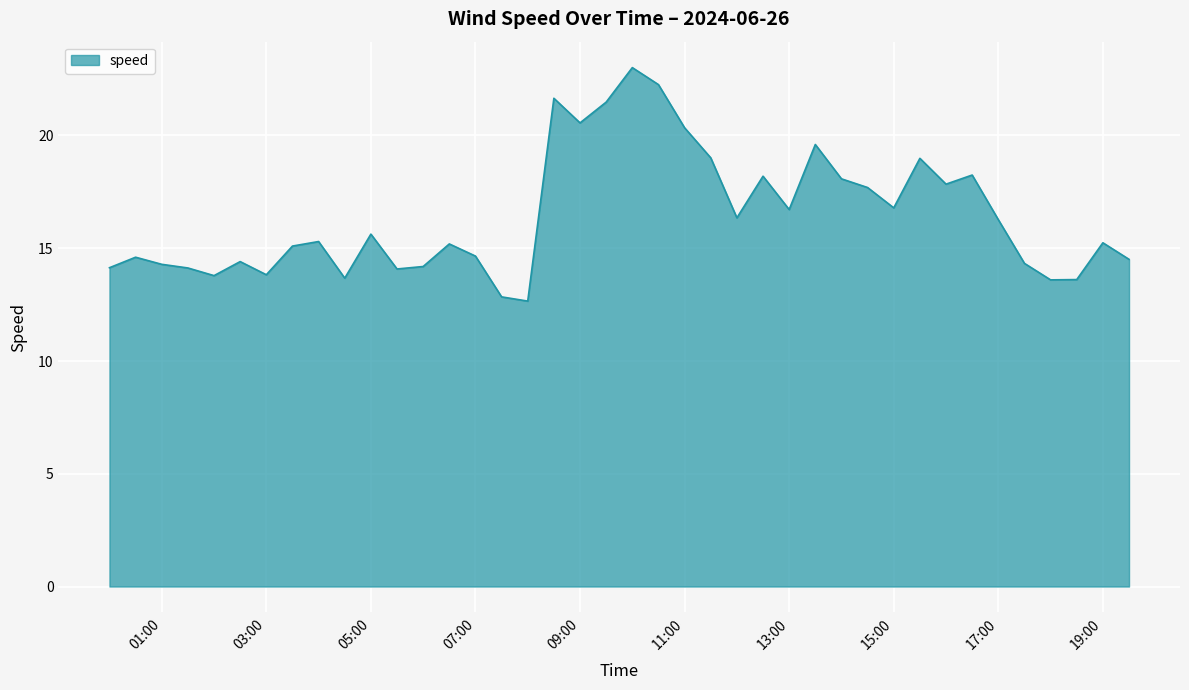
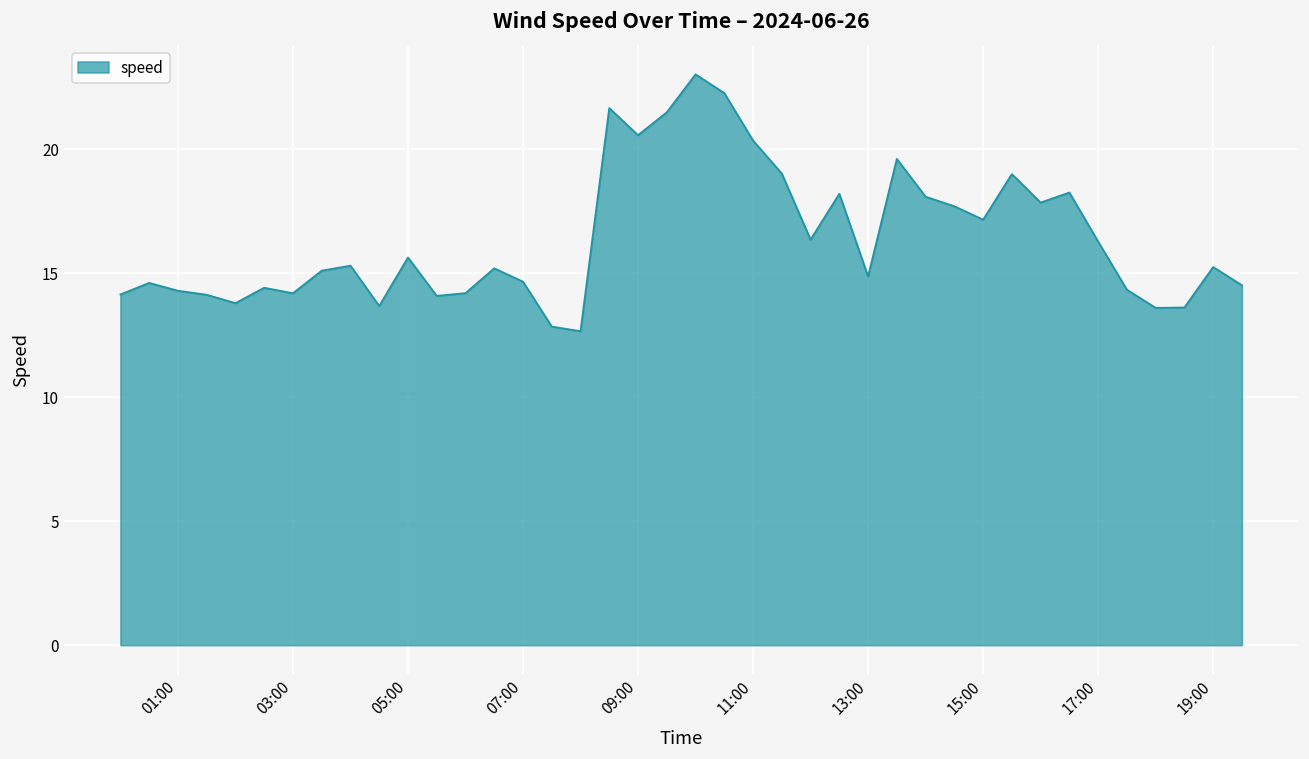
  {
    "01:00": 14.3,
-   "03:00": 13.8,
+   "03:00": 14.2,
    "05:00": 15.6,
    "07:00": 14.7,
    "09:00": 20.6,
    "11:00": 20.3,
-   "13:00": 16.7,
-   "15:00": 16.8,
+   "13:00": 14.9,
+   "15:00": 17.2,
    "17:00": 16.3,
    "19:00": 15.2
  }
